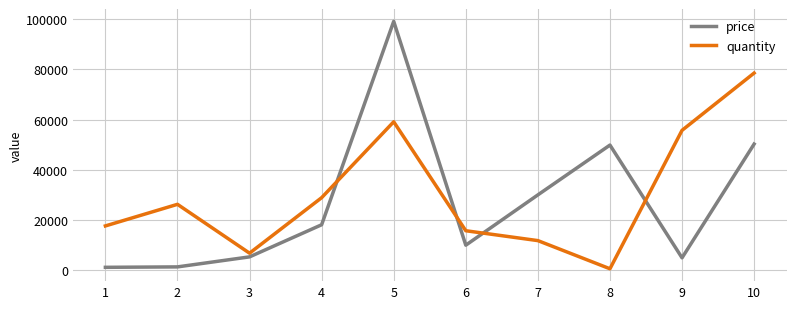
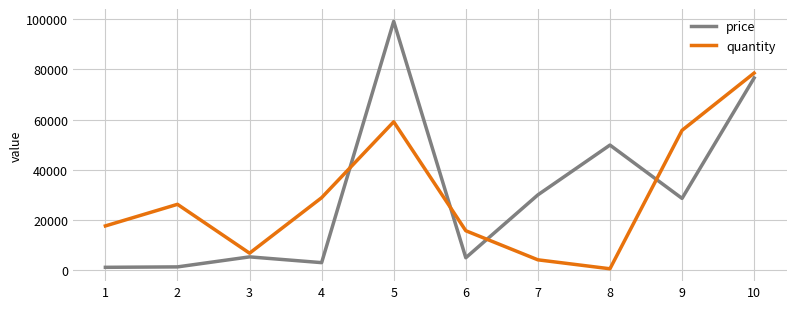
  {
    "price": {
      "1": 1000,
      "2": 1000,
      "3": 5000,
-     "4": 18000,
+     "4": 3000,
      "5": 99000,
-     "6": 10000,
+     "6": 5000,
      "7": 30000,
      "8": 50000,
-     "9": 5000,
-     "10": 50000
+     "9": 29000,
+     "10": 77000
    },
    "quantity": {
      "1": 18000,
      "2": 26000,
      "3": 7000,
      "4": 29000,
      "5": 59000,
      "6": 16000,
-     "7": 12000,
+     "7": 4000,
      "8": 1000,
      "9": 56000,
      "10": 79000
    }
  }
